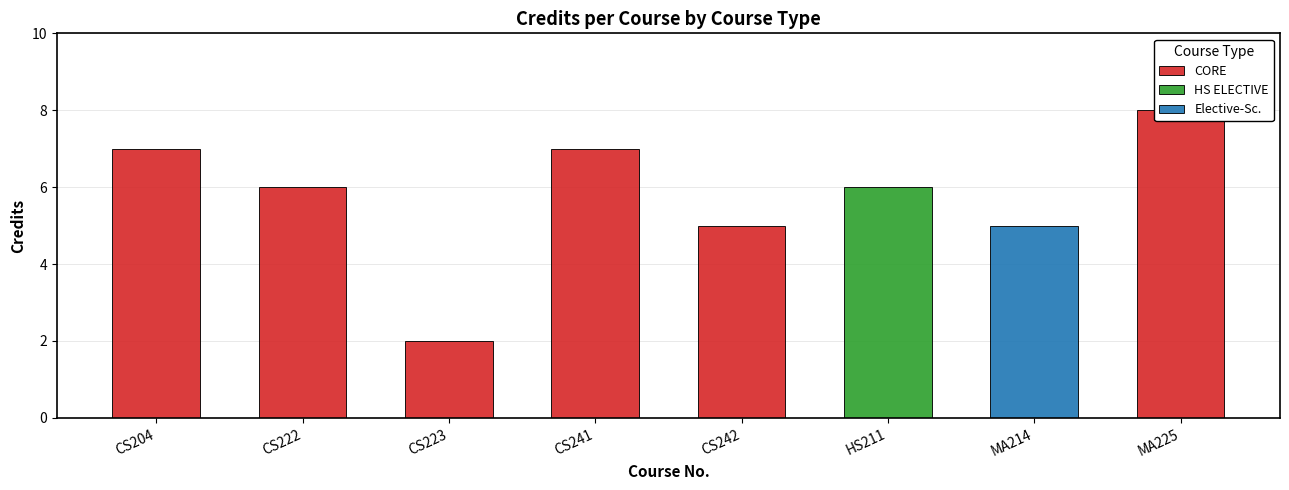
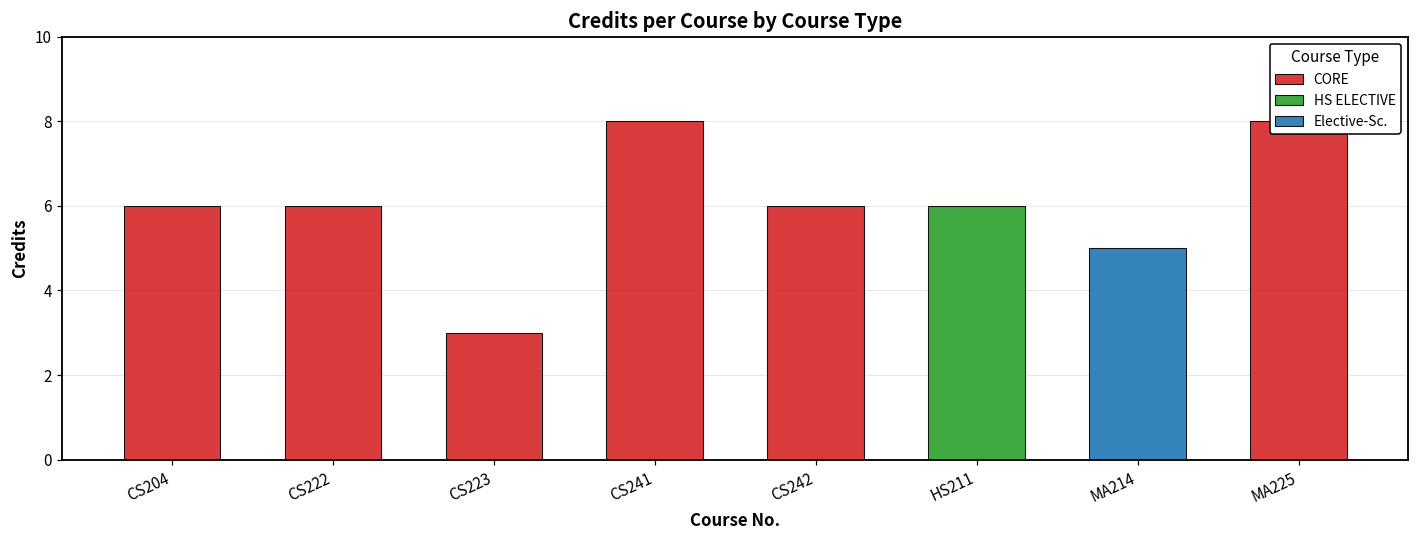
  {
    "CORE": {
-     "CS204": 7,
+     "CS204": 6,
      "CS222": 6,
-     "CS223": 2,
-     "CS241": 7,
-     "CS242": 5
+     "CS223": 3,
+     "CS241": 8,
+     "CS242": 6
    },
    "HS ELECTIVE": {
      "HS211": 6
    },
    "Elective-Sc.": {
      "MA214": 5
    }
  }
